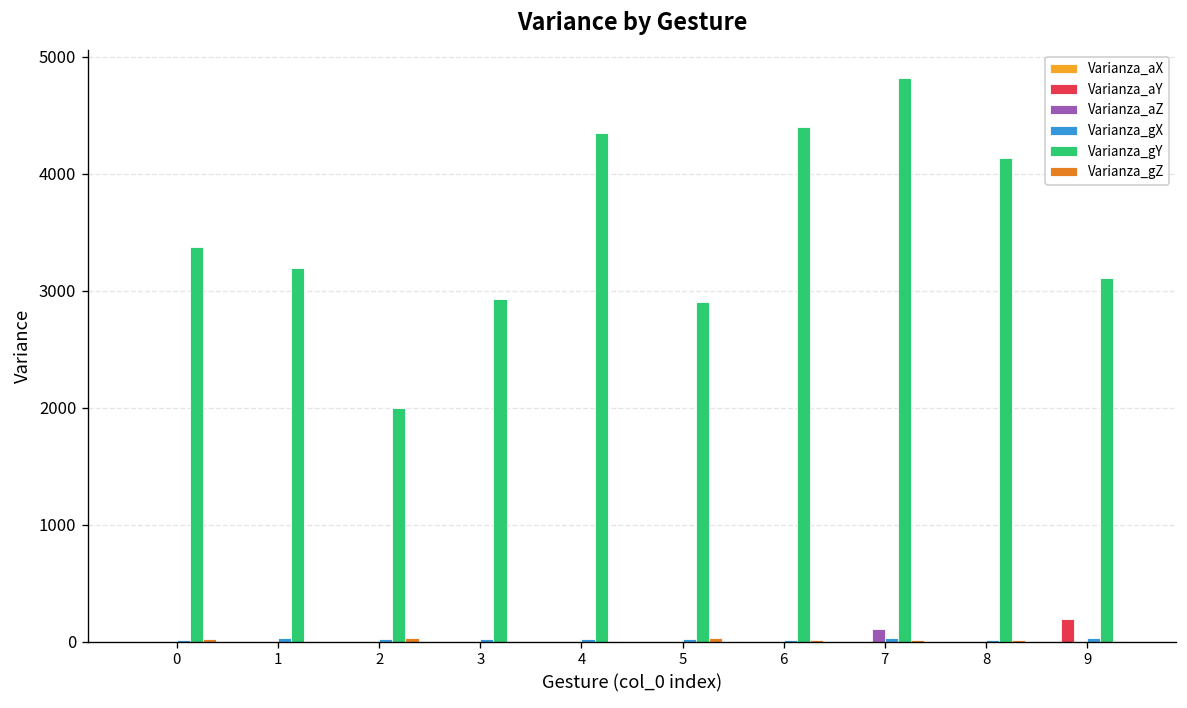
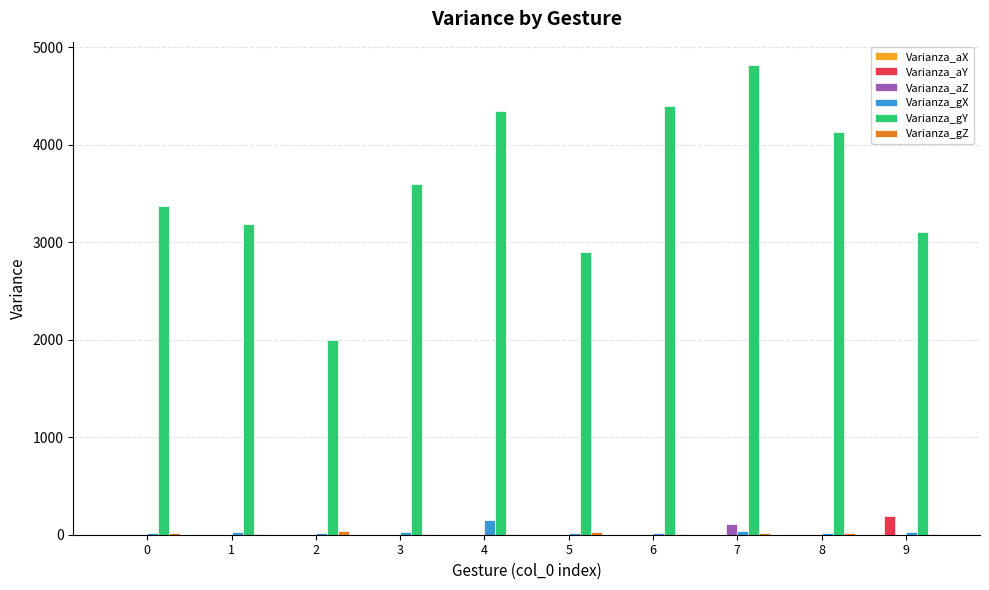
  {
    "Varianza_aY": {
      "9": 200
    },
    "Varianza_aZ": {
      "7": 100
    },
    "Varianza_gX": {
      "1": 0,
-     "4": 0,
+     "4": 100,
      "7": 0,
      "9": 0
    },
    "Varianza_gY": {
      "0": 3400,
      "1": 3200,
      "2": 2000,
-     "3": 2900,
+     "3": 3600,
      "4": 4300,
      "5": 2900,
      "6": 4400,
      "7": 4800,
      "8": 4100,
      "9": 3100
    }
  }
